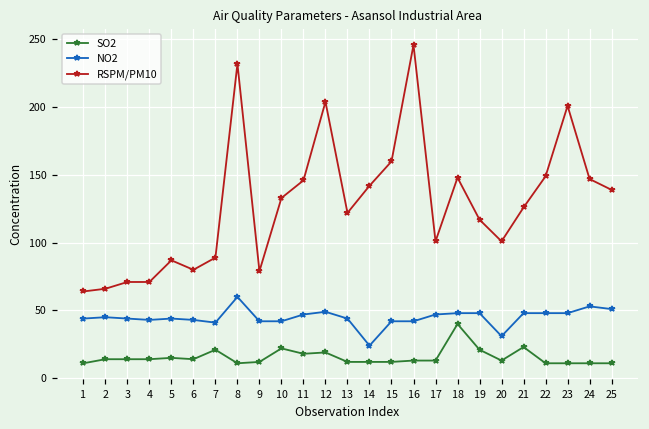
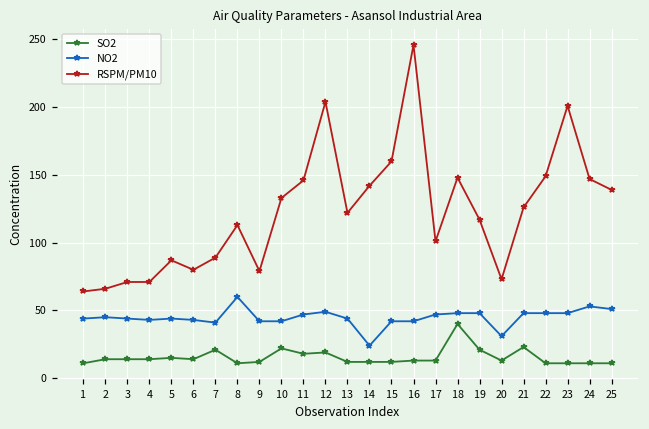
  {
    "SO2": {
      "1": 11,
      "2": 14,
      "3": 14,
      "4": 14,
      "5": 15,
      "6": 14,
      "7": 21,
      "8": 11,
      "9": 12,
      "10": 22,
      "11": 18,
      "12": 19,
      "13": 12,
      "14": 12,
      "15": 12,
      "16": 13,
      "17": 13,
      "18": 40,
      "19": 21,
      "20": 13,
      "21": 23,
      "22": 11,
      "23": 11,
      "24": 11,
      "25": 11
    },
    "NO2": {
      "1": 44,
      "2": 45,
      "3": 44,
      "4": 43,
      "5": 44,
      "6": 43,
      "7": 41,
      "8": 60,
      "9": 42,
      "10": 42,
      "11": 47,
      "12": 49,
      "13": 44,
      "14": 24,
      "15": 42,
      "16": 42,
      "17": 47,
      "18": 48,
      "19": 48,
      "20": 31,
      "21": 48,
      "22": 48,
      "23": 48,
      "24": 53,
      "25": 51
    },
    "RSPM/PM10": {
      "1": 64,
      "2": 66,
      "3": 71,
      "4": 71,
      "5": 87,
      "6": 80,
      "7": 89,
-     "8": 232,
+     "8": 113,
      "9": 79,
      "10": 133,
      "11": 146,
      "12": 204,
      "13": 122,
      "14": 142,
      "15": 160,
      "16": 246,
      "17": 101,
      "18": 148,
      "19": 117,
-     "20": 101,
+     "20": 73,
      "21": 126,
      "22": 149,
      "23": 201,
      "24": 147,
      "25": 139
    }
  }
